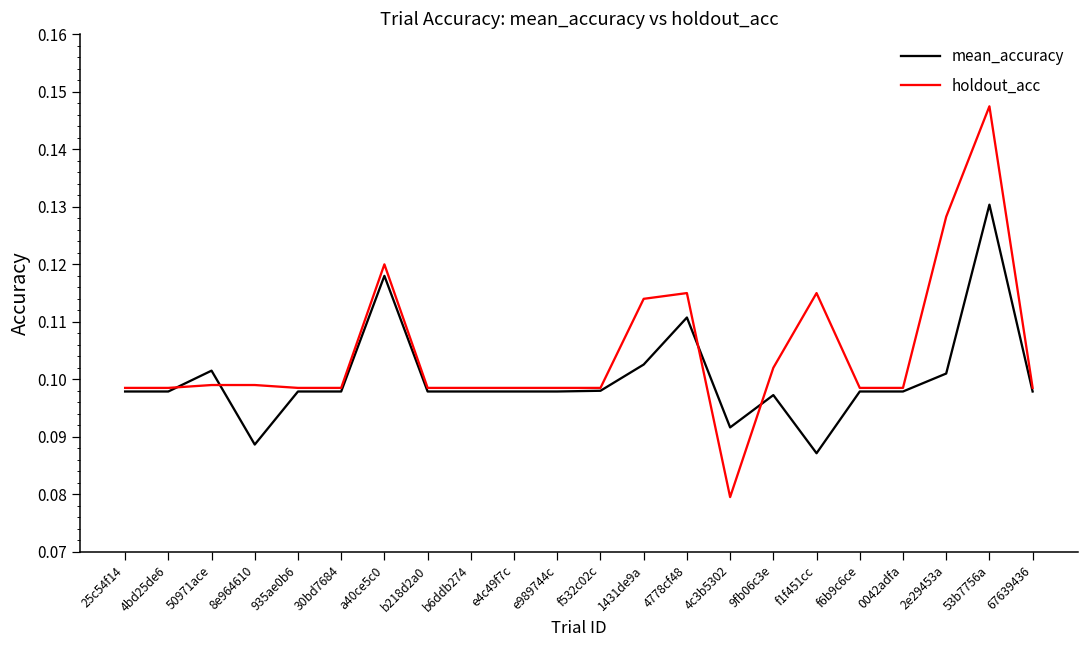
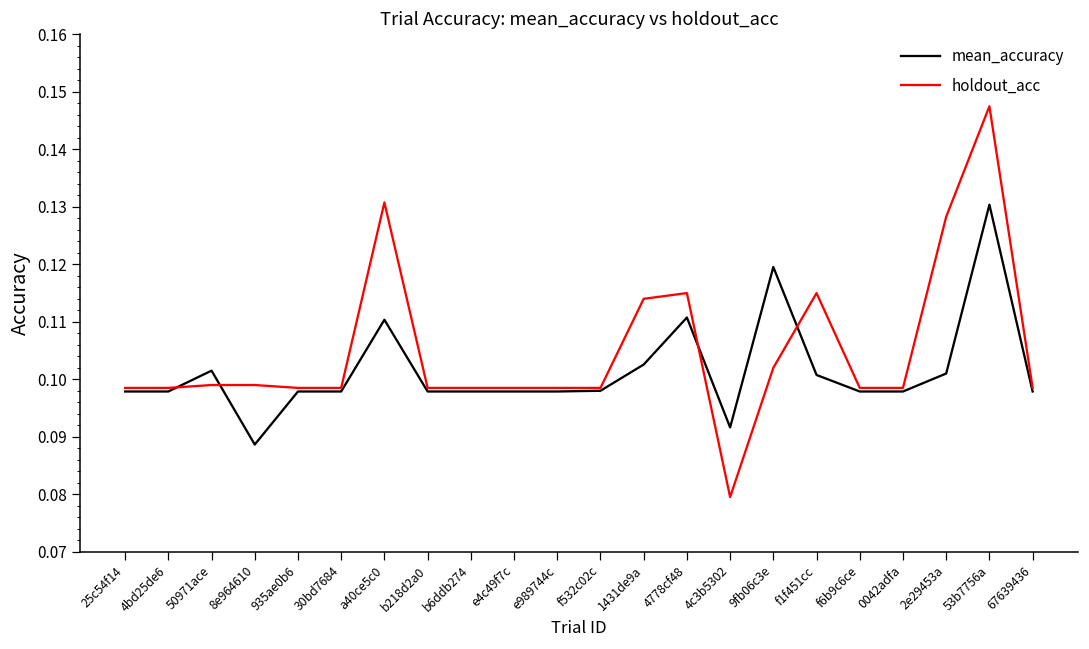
  {
    "mean_accuracy": {
      "25c54f14": 0.098,
      "4bd25de6": 0.098,
      "50971ace": 0.101,
      "8e964610": 0.089,
      "935ae0b6": 0.098,
      "30bd7684": 0.098,
-     "a40ce5c0": 0.118,
+     "a40ce5c0": 0.110,
      "b218d2a0": 0.098,
      "b6ddb274": 0.098,
      "e4c49f7c": 0.098,
      "e989744c": 0.098,
      "f532c02c": 0.098,
      "1431de9a": 0.103,
      "4778cf48": 0.111,
      "4c3b5302": 0.092,
-     "9fb06c3e": 0.097,
-     "f1f451cc": 0.087,
+     "9fb06c3e": 0.120,
+     "f1f451cc": 0.101,
      "f6b9c6ce": 0.098,
      "0042adfa": 0.098,
      "2e29453a": 0.101,
      "53b7756a": 0.130,
      "67639436": 0.098
    },
    "holdout_acc": {
      "25c54f14": 0.098,
      "4bd25de6": 0.098,
      "50971ace": 0.099,
      "8e964610": 0.099,
      "935ae0b6": 0.098,
      "30bd7684": 0.098,
-     "a40ce5c0": 0.120,
+     "a40ce5c0": 0.131,
      "b218d2a0": 0.098,
      "b6ddb274": 0.098,
      "e4c49f7c": 0.098,
      "e989744c": 0.098,
      "f532c02c": 0.098,
      "1431de9a": 0.114,
      "4778cf48": 0.115,
      "4c3b5302": 0.079,
      "9fb06c3e": 0.102,
      "f1f451cc": 0.115,
      "f6b9c6ce": 0.098,
      "0042adfa": 0.098,
      "2e29453a": 0.128,
      "53b7756a": 0.147,
      "67639436": 0.098
    }
  }
